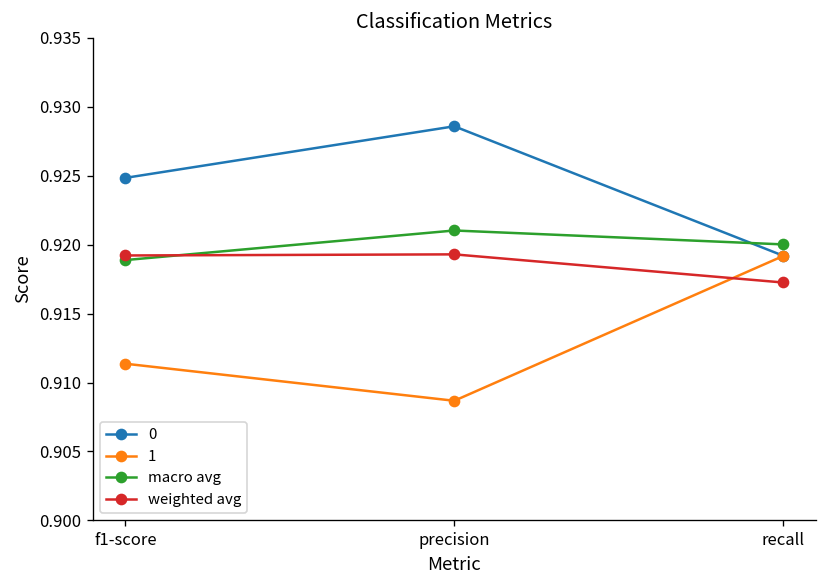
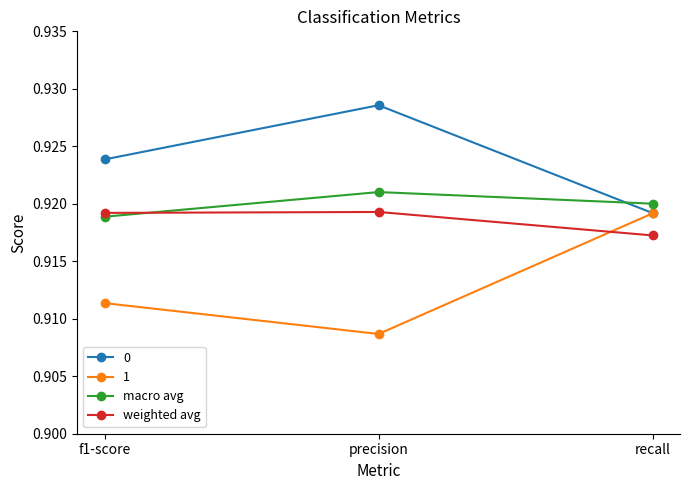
  {
    "0": {
-     "f1-score": 0.9248,
+     "f1-score": 0.9239,
      "precision": 0.9286
    },
    "1": {
      "f1-score": 0.9114,
      "precision": 0.9087
    },
    "macro avg": {
      "f1-score": 0.9189,
      "precision": 0.9210,
      "recall": 0.9200
    },
    "weighted avg": {
      "f1-score": 0.9192,
      "precision": 0.9193,
      "recall": 0.9172
    }
  }
